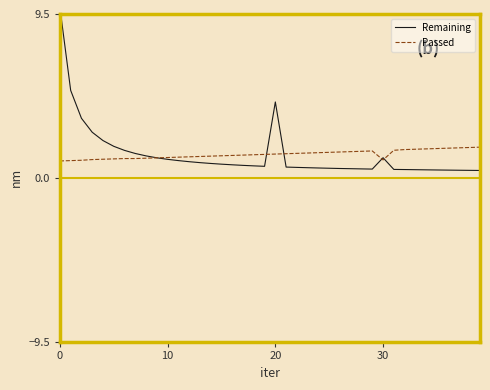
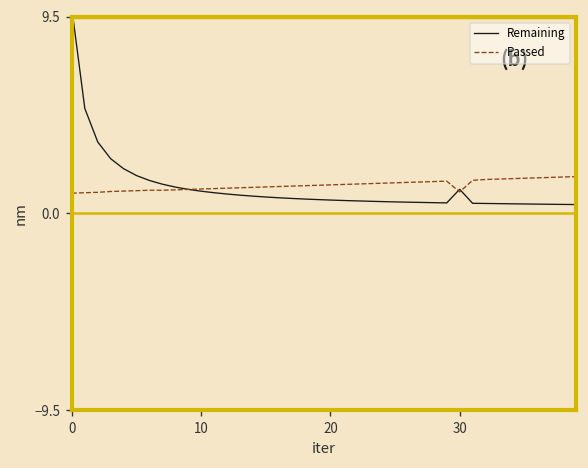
  {
    "Remaining": {
-     "20": 4.4
+     "20": 0.6
    },
    "Passed": {
      "0": 1.0,
      "20": 1.4
    }
  }
